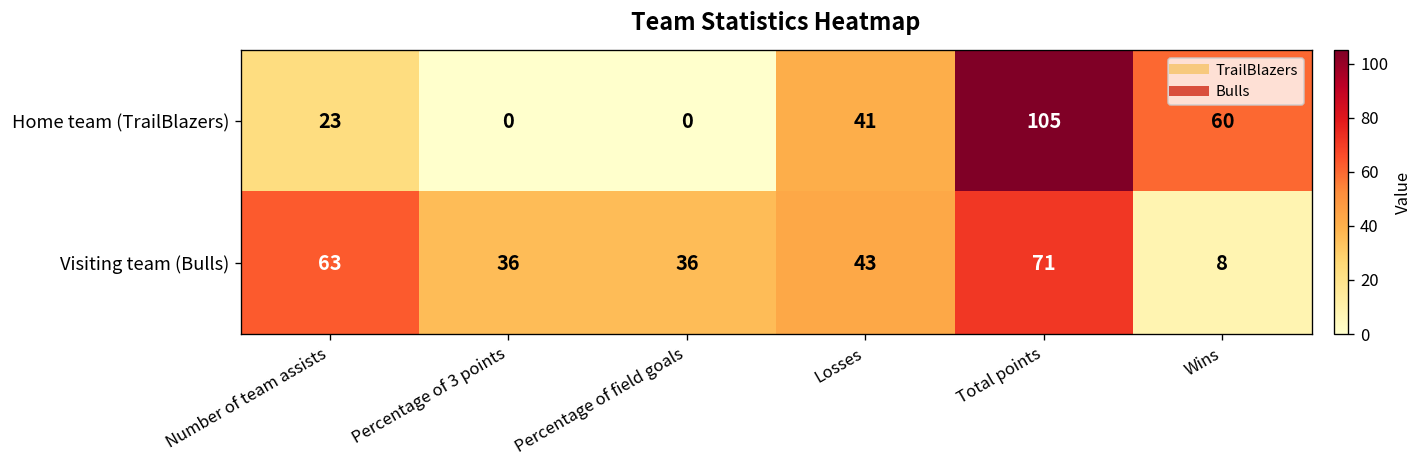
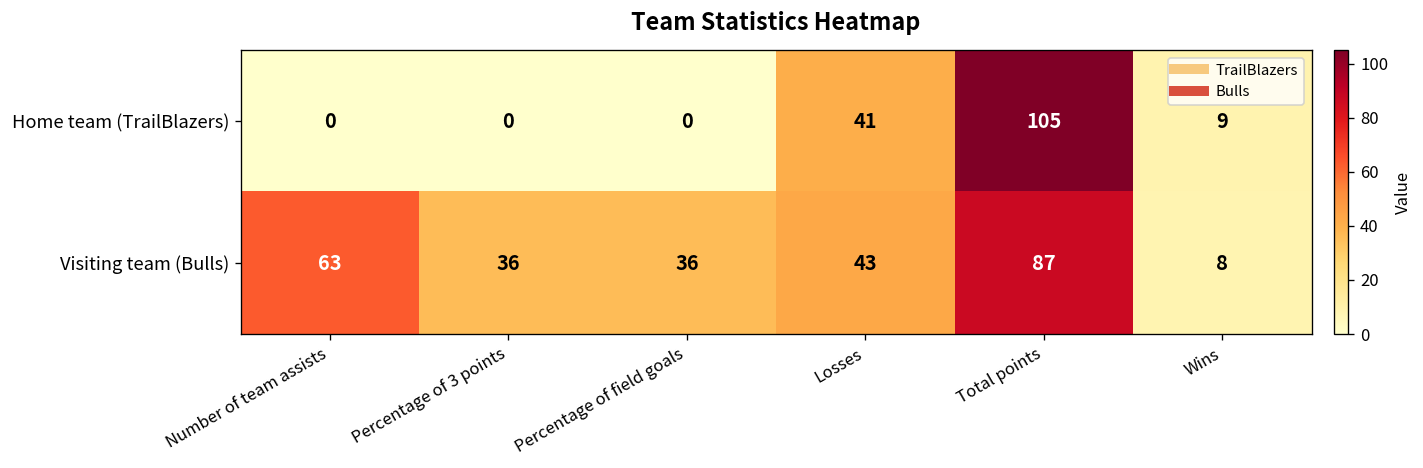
  {
    "Home team (TrailBlazers)": {
-     "Number of team assists": 23,
+     "Number of team assists": 0,
      "Percentage of 3 points": 0,
      "Percentage of field goals": 0,
      "Losses": 41,
      "Total points": 105,
-     "Wins": 60
+     "Wins": 9
    },
    "Visiting team (Bulls)": {
      "Number of team assists": 63,
      "Percentage of 3 points": 36,
      "Percentage of field goals": 36,
      "Losses": 43,
-     "Total points": 71,
+     "Total points": 87,
      "Wins": 8
    }
  }
